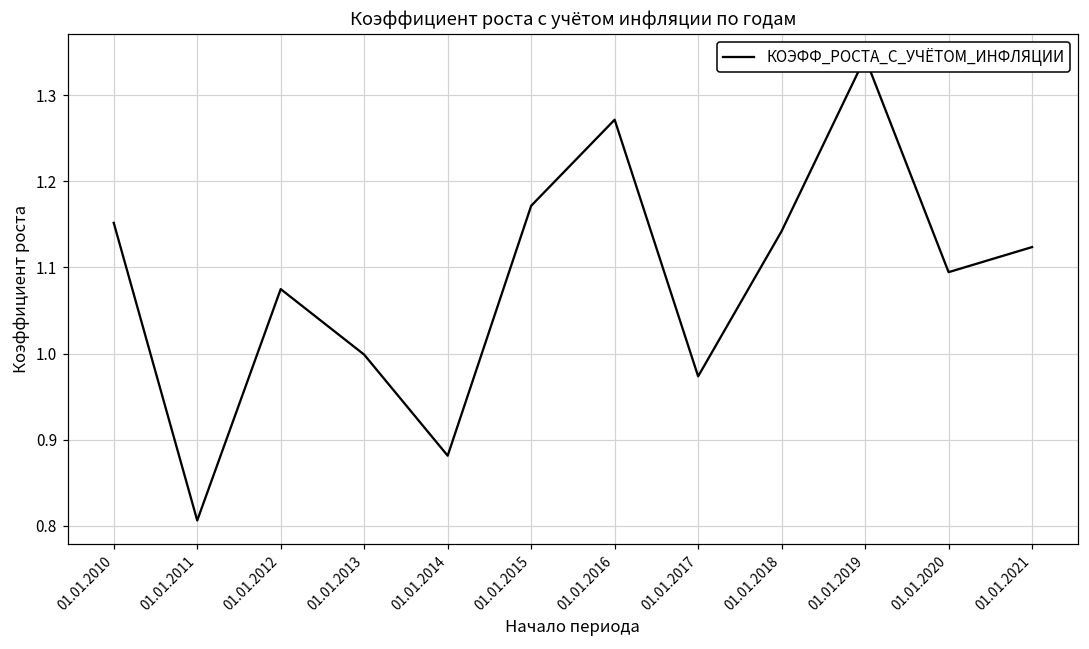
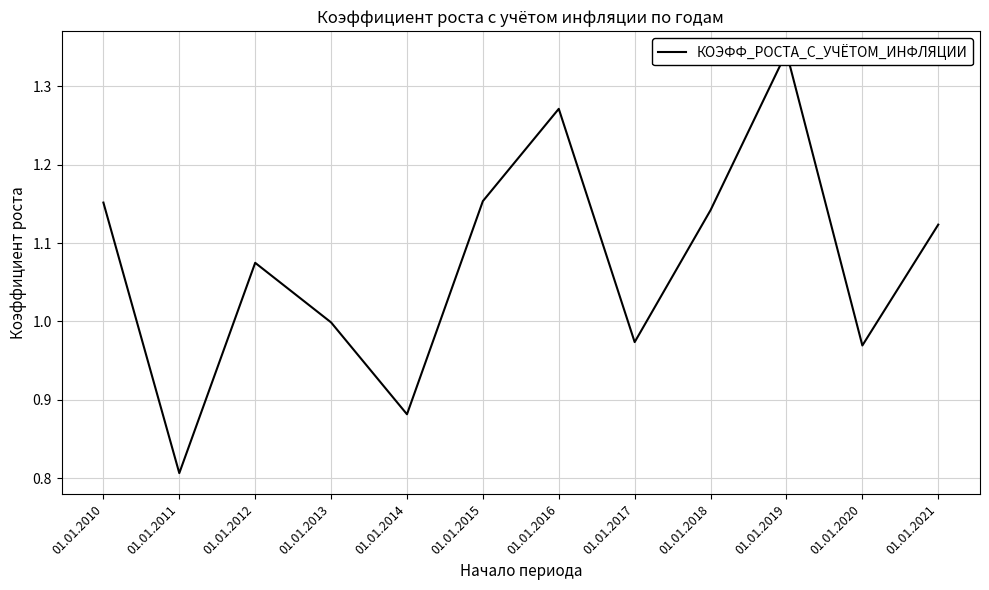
  {
    "01.01.2010": 1.15,
    "01.01.2011": 0.81,
    "01.01.2012": 1.07,
    "01.01.2013": 1.00,
    "01.01.2014": 0.88,
-   "01.01.2015": 1.17,
+   "01.01.2015": 1.15,
    "01.01.2016": 1.27,
    "01.01.2017": 0.97,
    "01.01.2018": 1.14,
-   "01.01.2020": 1.09,
+   "01.01.2020": 0.97,
    "01.01.2021": 1.12
  }
